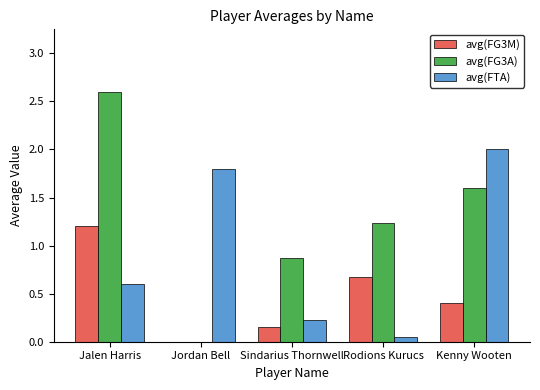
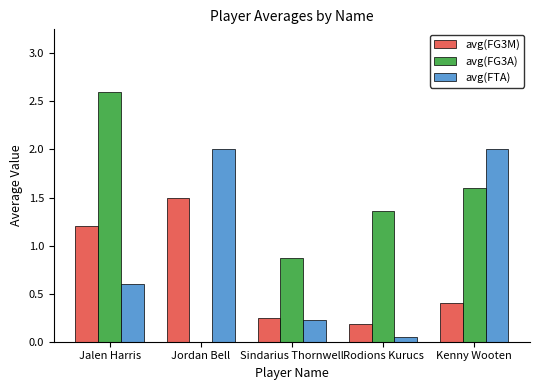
  {
    "avg(FG3M)": {
      "Jalen Harris": 1.2,
-     "Jordan Bell": 0.0,
-     "Sindarius Thornwell": 0.2,
-     "Rodions Kurucs": 0.7,
+     "Jordan Bell": 1.5,
+     "Sindarius Thornwell": 0.3,
+     "Rodions Kurucs": 0.2,
      "Kenny Wooten": 0.4
    },
    "avg(FG3A)": {
      "Jalen Harris": 2.6,
      "Jordan Bell": 0.0,
      "Sindarius Thornwell": 0.9,
-     "Rodions Kurucs": 1.2,
+     "Rodions Kurucs": 1.4,
      "Kenny Wooten": 1.6
    },
    "avg(FTA)": {
      "Jalen Harris": 0.6,
-     "Jordan Bell": 1.8,
+     "Jordan Bell": 2.0,
      "Sindarius Thornwell": 0.2,
      "Rodions Kurucs": 0.1,
      "Kenny Wooten": 2.0
    }
  }
